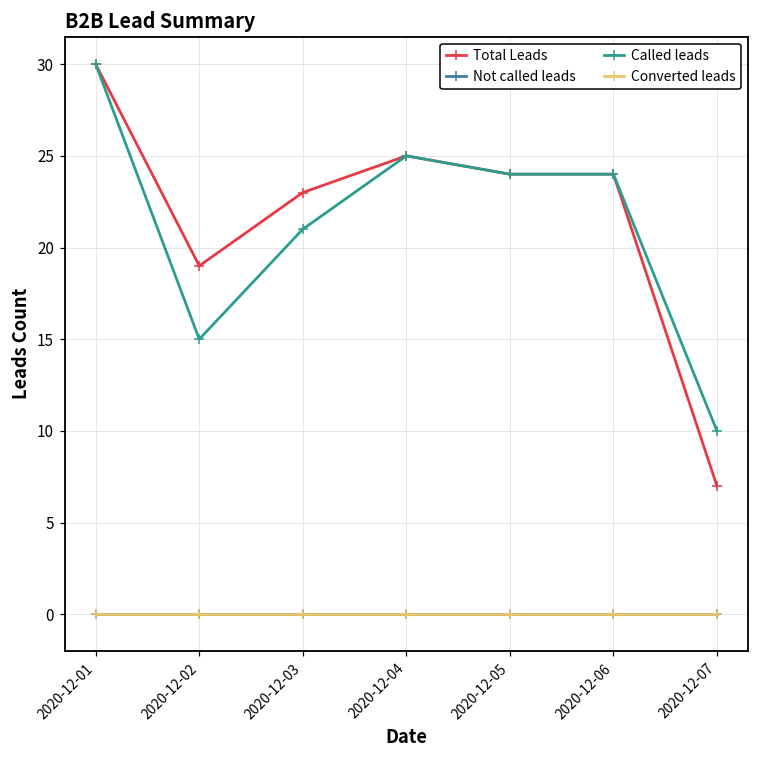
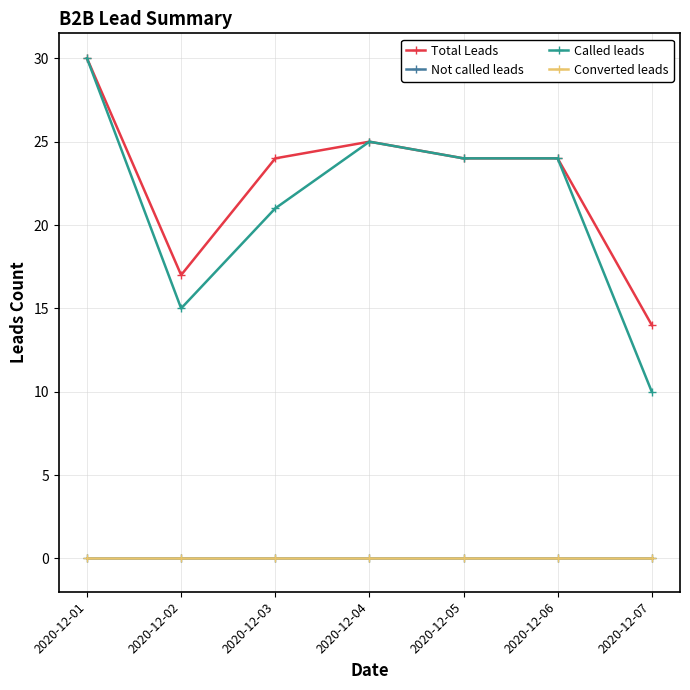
  {
    "Total Leads": {
-     "2020-12-02": 19,
-     "2020-12-03": 23,
-     "2020-12-07": 7
+     "2020-12-02": 17,
+     "2020-12-03": 24,
+     "2020-12-07": 14
    },
    "Converted leads": {
      "2020-12-01": 0,
      "2020-12-02": 0,
      "2020-12-03": 0,
      "2020-12-04": 0,
      "2020-12-05": 0,
      "2020-12-06": 0,
      "2020-12-07": 0
    },
    "Called leads": {
      "2020-12-02": 15,
      "2020-12-03": 21,
      "2020-12-07": 10
    }
  }
